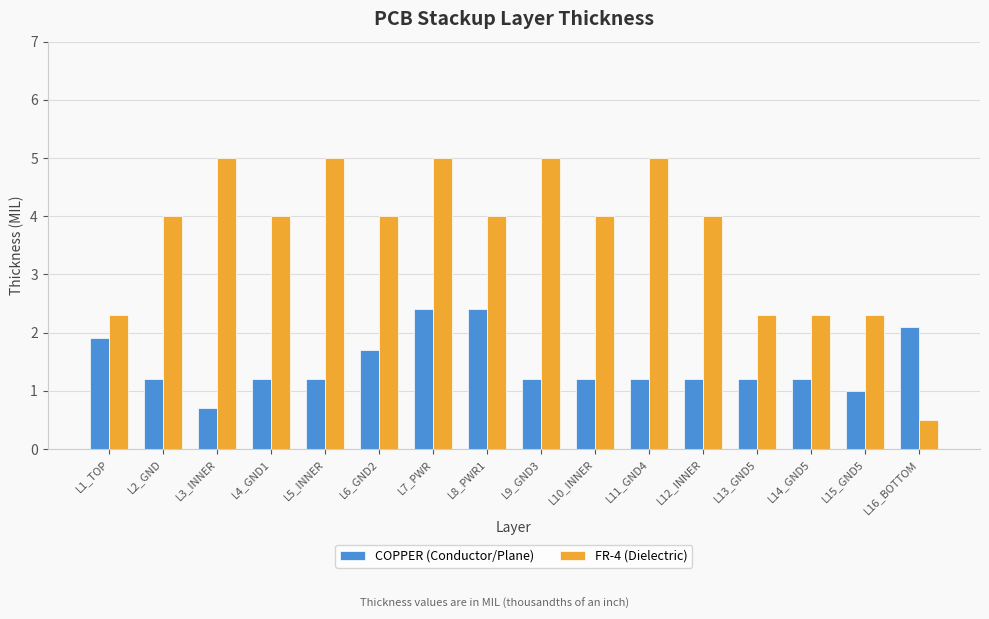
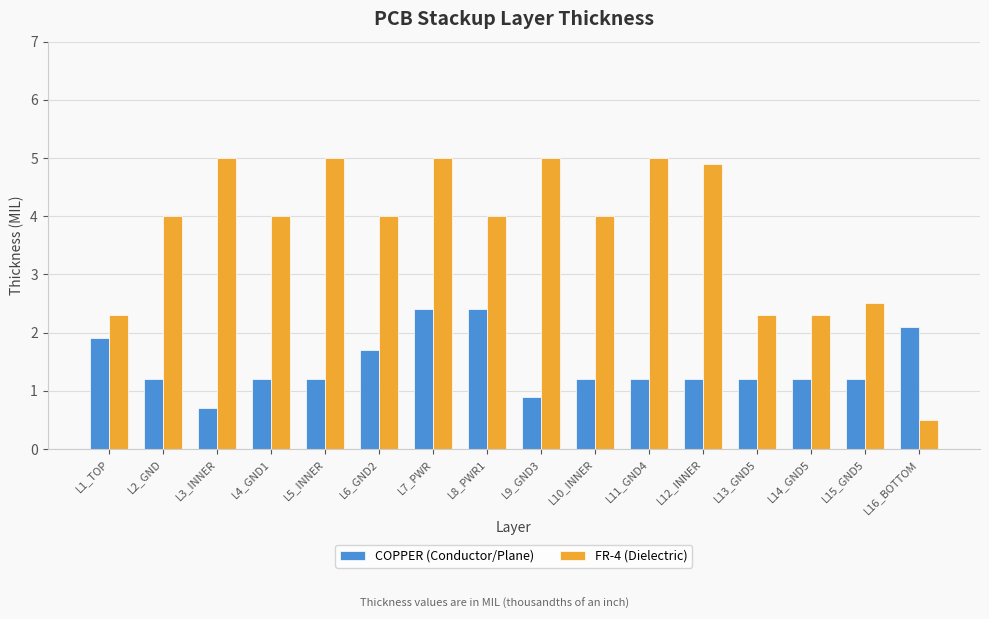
  {
    "COPPER (Conductor/Plane)": {
      "L1_TOP": 1.9,
      "L2_GND": 1.2,
      "L3_INNER": 0.7,
      "L4_GND1": 1.2,
      "L5_INNER": 1.2,
      "L6_GND2": 1.7,
      "L7_PWR": 2.4,
      "L8_PWR1": 2.4,
-     "L9_GND3": 1.2,
+     "L9_GND3": 0.9,
      "L10_INNER": 1.2,
      "L11_GND4": 1.2,
      "L12_INNER": 1.2,
      "L13_GND5": 1.2,
      "L14_GND5": 1.2,
-     "L15_GND5": 1.0,
+     "L15_GND5": 1.2,
      "L16_BOTTOM": 2.1
    },
    "FR-4 (Dielectric)": {
      "L1_TOP": 2.3,
      "L2_GND": 4.0,
      "L3_INNER": 5.0,
      "L4_GND1": 4.0,
      "L5_INNER": 5.0,
      "L6_GND2": 4.0,
      "L7_PWR": 5.0,
      "L8_PWR1": 4.0,
      "L9_GND3": 5.0,
      "L10_INNER": 4.0,
      "L11_GND4": 5.0,
-     "L12_INNER": 4.0,
+     "L12_INNER": 4.9,
      "L13_GND5": 2.3,
      "L14_GND5": 2.3,
-     "L15_GND5": 2.3,
+     "L15_GND5": 2.5,
      "L16_BOTTOM": 0.5
    }
  }
